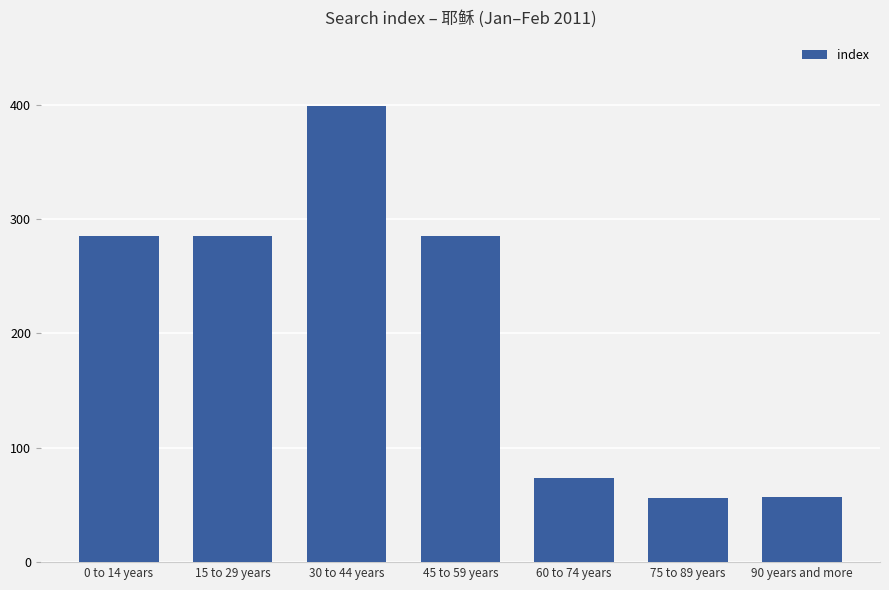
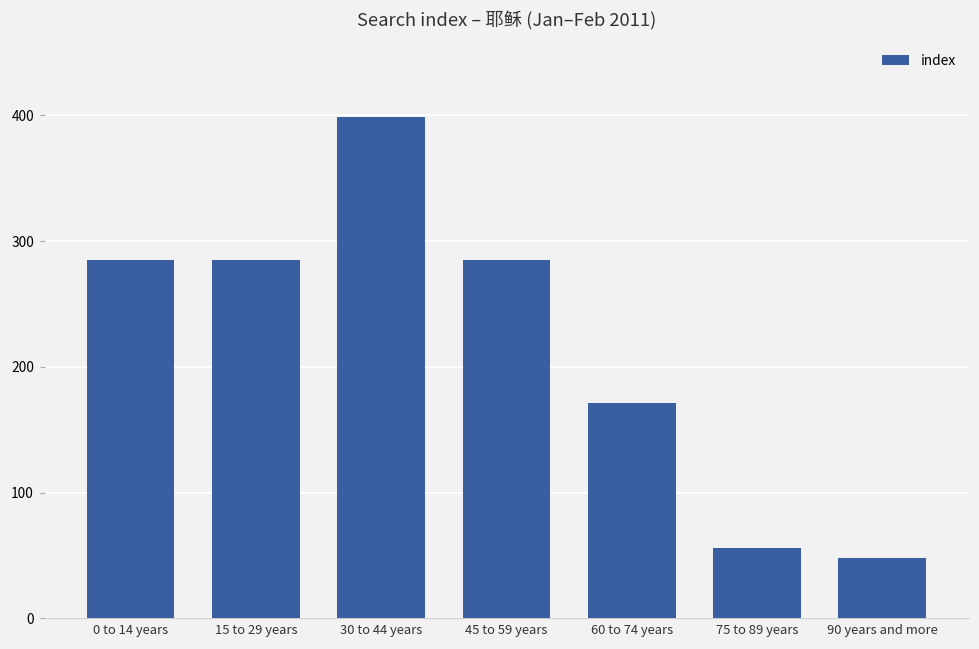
  {
    "0 to 14 years": 285,
    "15 to 29 years": 285,
    "30 to 44 years": 399,
    "45 to 59 years": 285,
-   "60 to 74 years": 74,
+   "60 to 74 years": 171,
    "75 to 89 years": 56,
-   "90 years and more": 57
+   "90 years and more": 48
  }
